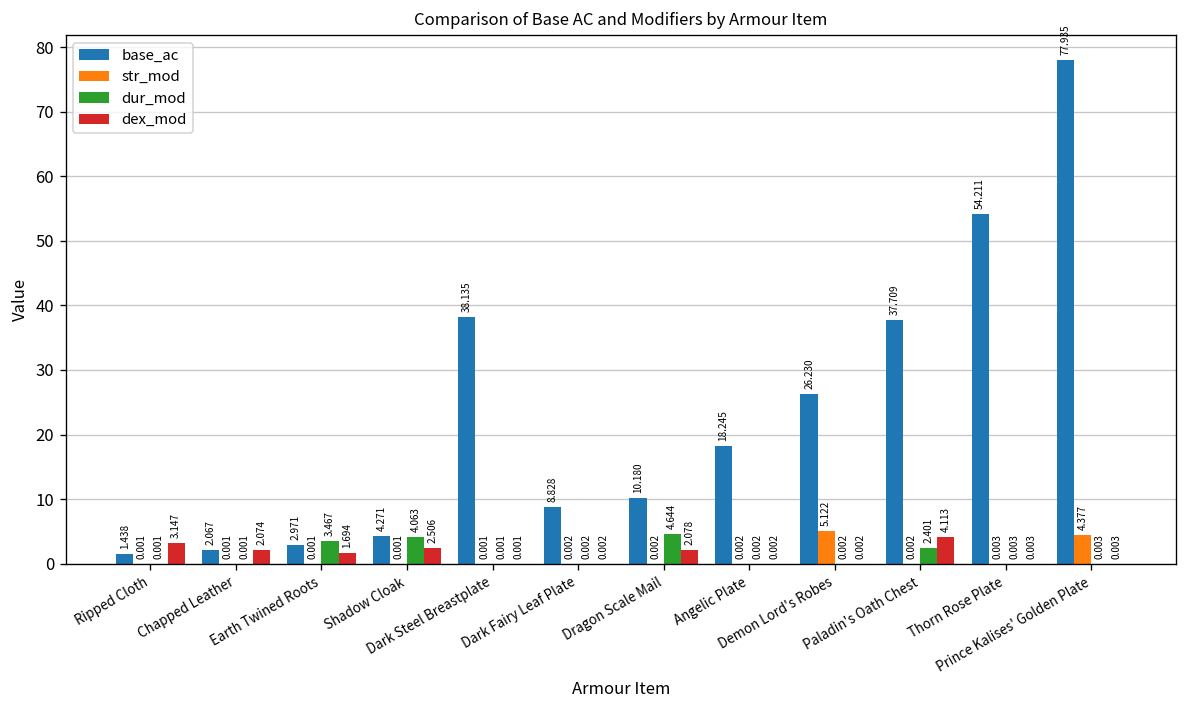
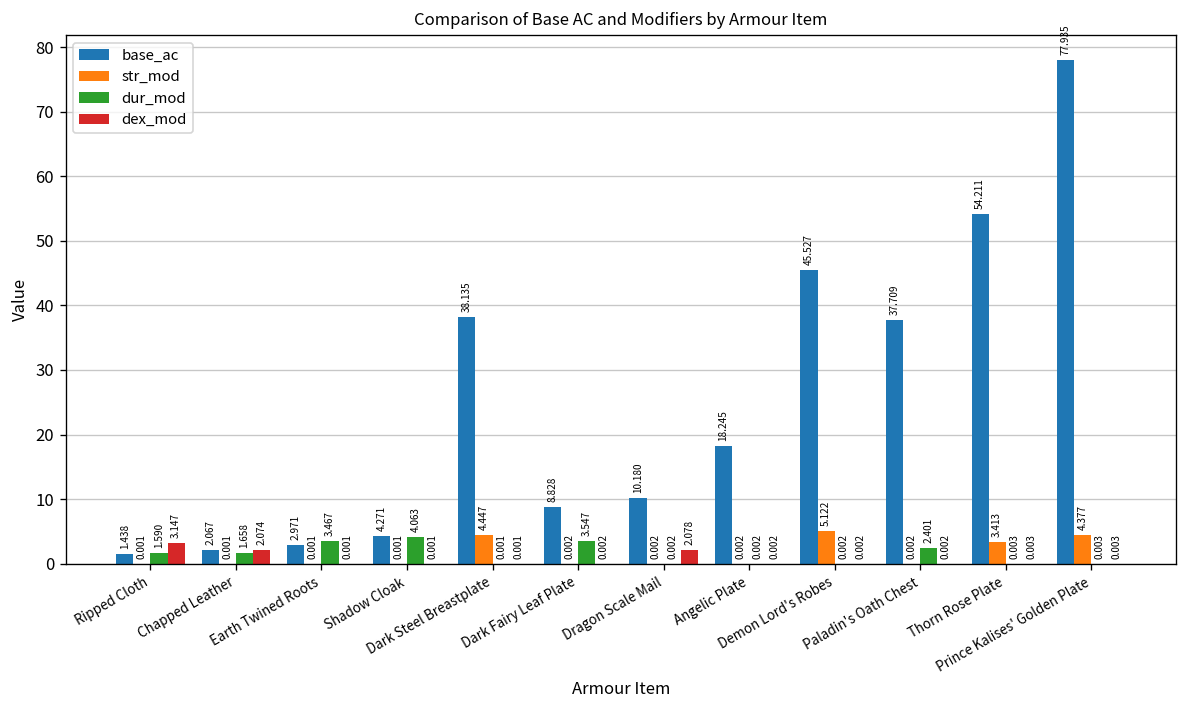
  {
    "base_ac": {
      "Ripped Cloth": 1.438,
      "Chapped Leather": 2.067,
      "Earth Twined Roots": 2.971,
      "Shadow Cloak": 4.271,
      "Dark Steel Breastplate": 38.135,
      "Dark Fairy Leaf Plate": 8.828,
      "Dragon Scale Mail": 10.180,
      "Angelic Plate": 18.245,
-     "Demon Lord's Robes": 26.230,
+     "Demon Lord's Robes": 45.527,
      "Paladin's Oath Chest": 37.709,
      "Thorn Rose Plate": 54.211,
      "Prince Kalises' Golden Plate": 77.935
    },
    "str_mod": {
      "Ripped Cloth": 0.001,
      "Chapped Leather": 0.001,
      "Earth Twined Roots": 0.001,
      "Shadow Cloak": 0.001,
-     "Dark Steel Breastplate": 0.001,
+     "Dark Steel Breastplate": 4.447,
      "Dark Fairy Leaf Plate": 0.002,
      "Dragon Scale Mail": 0.002,
      "Angelic Plate": 0.002,
      "Demon Lord's Robes": 5.122,
      "Paladin's Oath Chest": 0.002,
-     "Thorn Rose Plate": 0.003,
+     "Thorn Rose Plate": 3.413,
      "Prince Kalises' Golden Plate": 4.377
    },
    "dur_mod": {
-     "Ripped Cloth": 0.001,
-     "Chapped Leather": 0.001,
+     "Ripped Cloth": 1.590,
+     "Chapped Leather": 1.658,
      "Earth Twined Roots": 3.467,
      "Shadow Cloak": 4.063,
      "Dark Steel Breastplate": 0.001,
-     "Dark Fairy Leaf Plate": 0.002,
-     "Dragon Scale Mail": 4.644,
+     "Dark Fairy Leaf Plate": 3.547,
+     "Dragon Scale Mail": 0.002,
      "Angelic Plate": 0.002,
      "Demon Lord's Robes": 0.002,
      "Paladin's Oath Chest": 2.401,
      "Thorn Rose Plate": 0.003,
      "Prince Kalises' Golden Plate": 0.003
    },
    "dex_mod": {
      "Ripped Cloth": 3.147,
      "Chapped Leather": 2.074,
-     "Earth Twined Roots": 1.694,
-     "Shadow Cloak": 2.506,
+     "Earth Twined Roots": 0.001,
+     "Shadow Cloak": 0.001,
      "Dark Steel Breastplate": 0.001,
      "Dark Fairy Leaf Plate": 0.002,
      "Dragon Scale Mail": 2.078,
      "Angelic Plate": 0.002,
      "Demon Lord's Robes": 0.002,
-     "Paladin's Oath Chest": 4.113,
+     "Paladin's Oath Chest": 0.002,
      "Thorn Rose Plate": 0.003,
      "Prince Kalises' Golden Plate": 0.003
    }
  }
